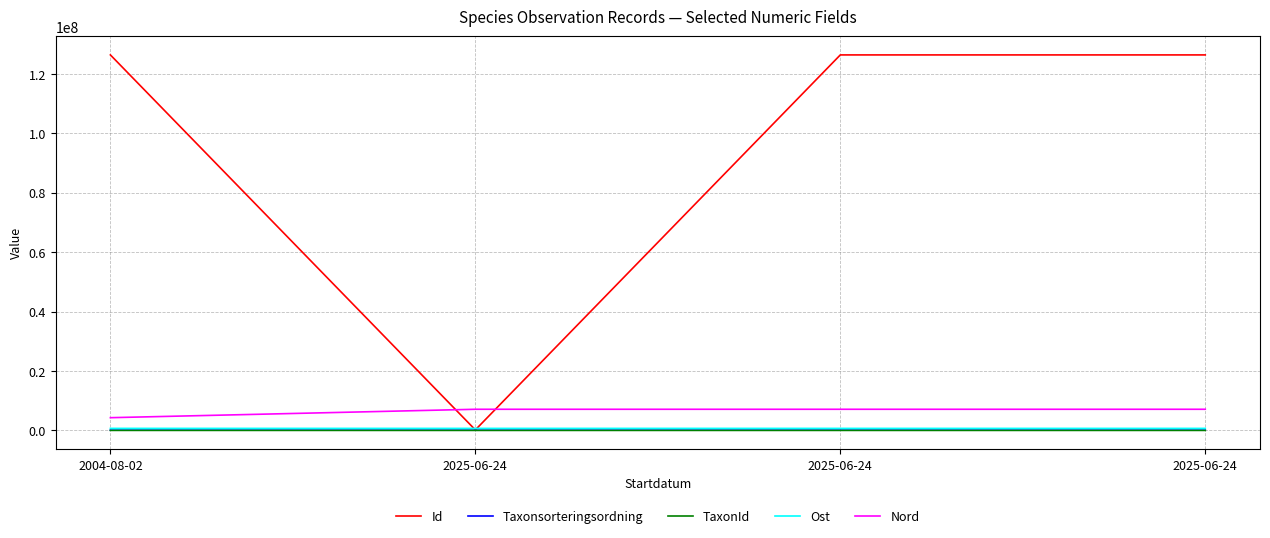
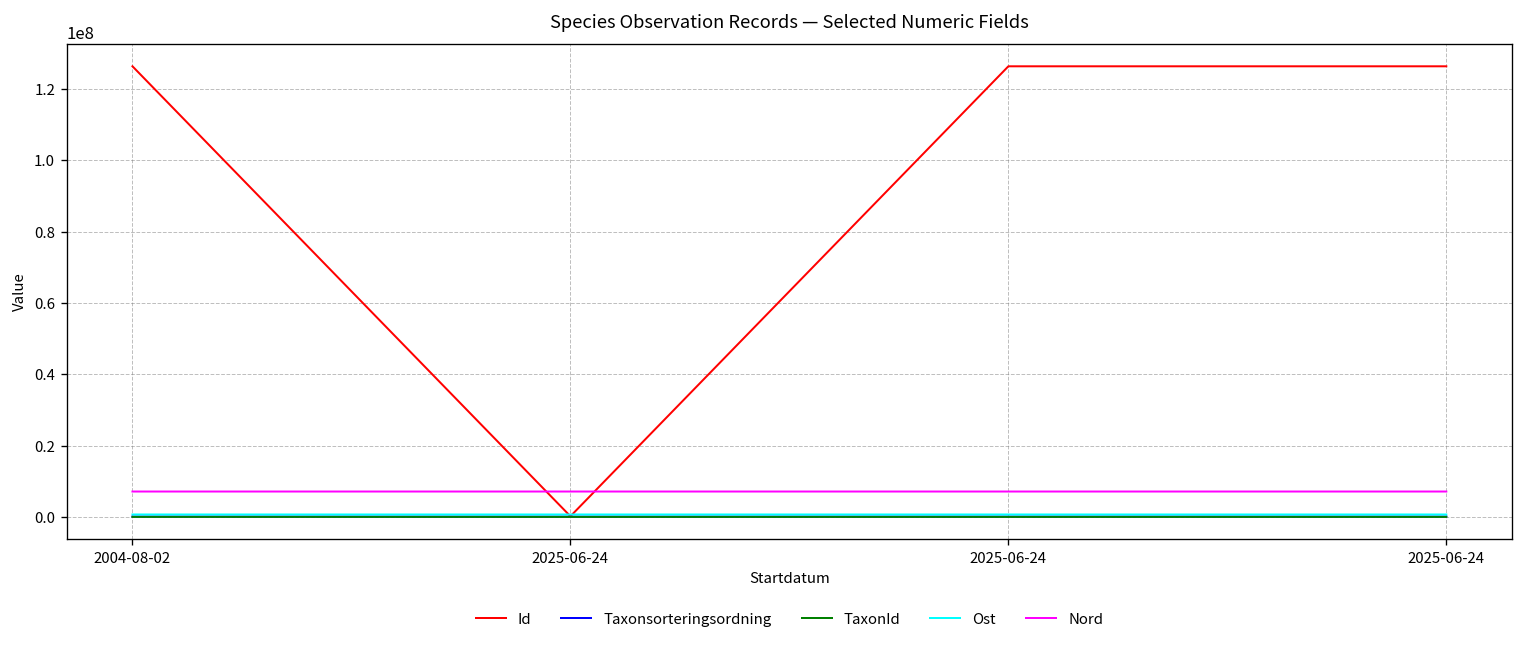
  {
    "Id": {
      "2004-08-02": 126000000
    },
    "Nord": {
-     "2004-08-02": 4000000
+     "2004-08-02": 7000000
    }
  }
